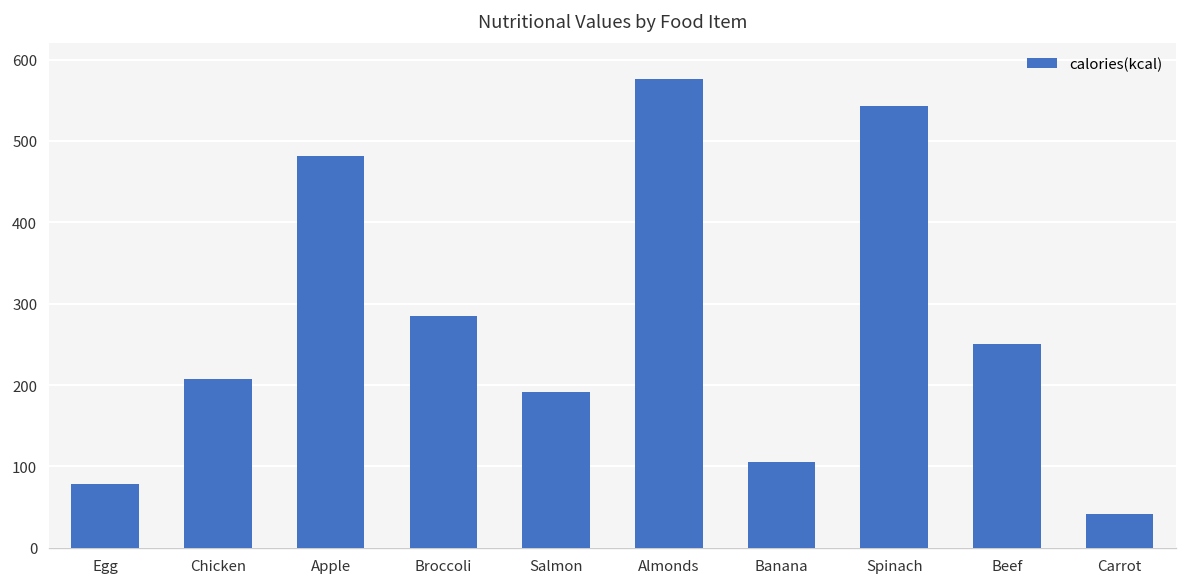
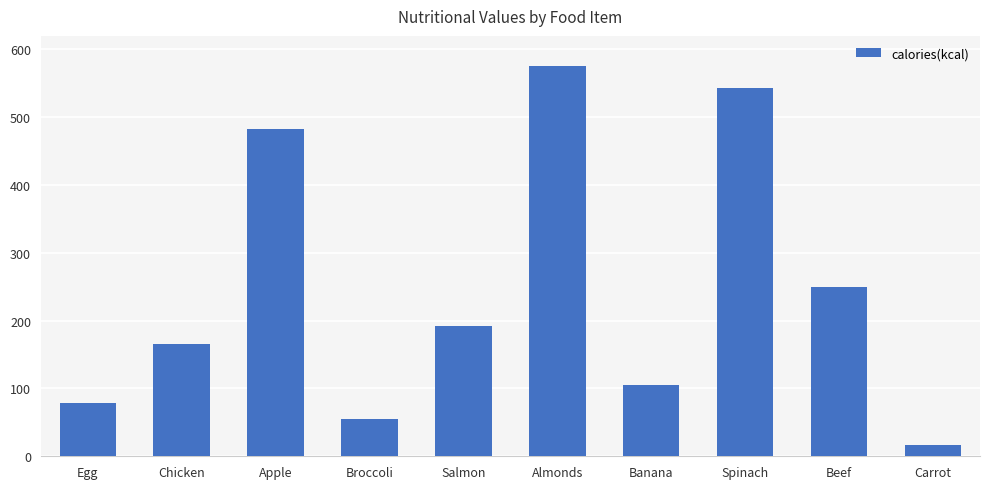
  {
    "Egg": 80,
-   "Chicken": 210,
+   "Chicken": 170,
    "Apple": 480,
-   "Broccoli": 290,
+   "Broccoli": 60,
    "Salmon": 190,
    "Almonds": 580,
    "Banana": 110,
    "Spinach": 540,
    "Beef": 250,
-   "Carrot": 40
+   "Carrot": 20
  }
